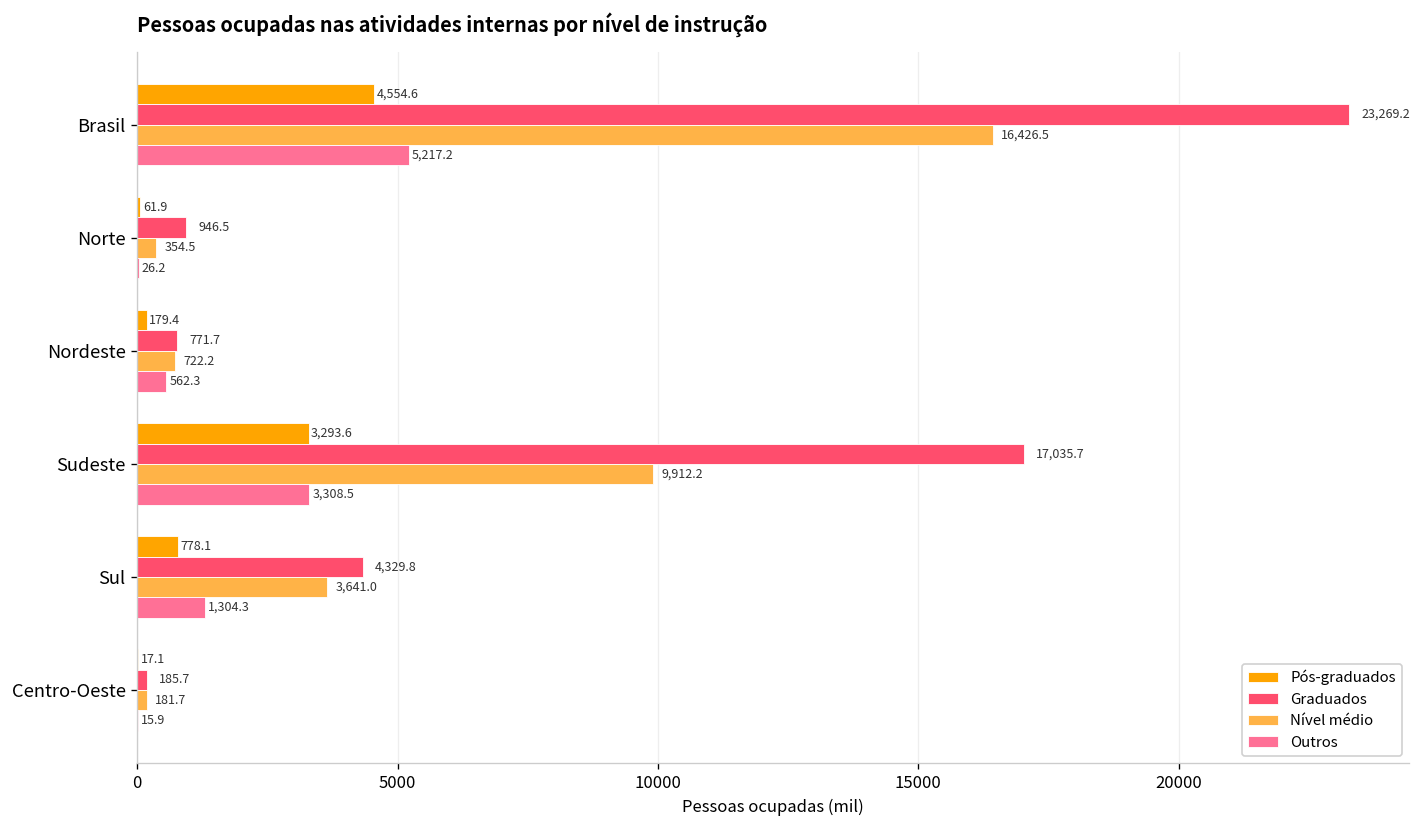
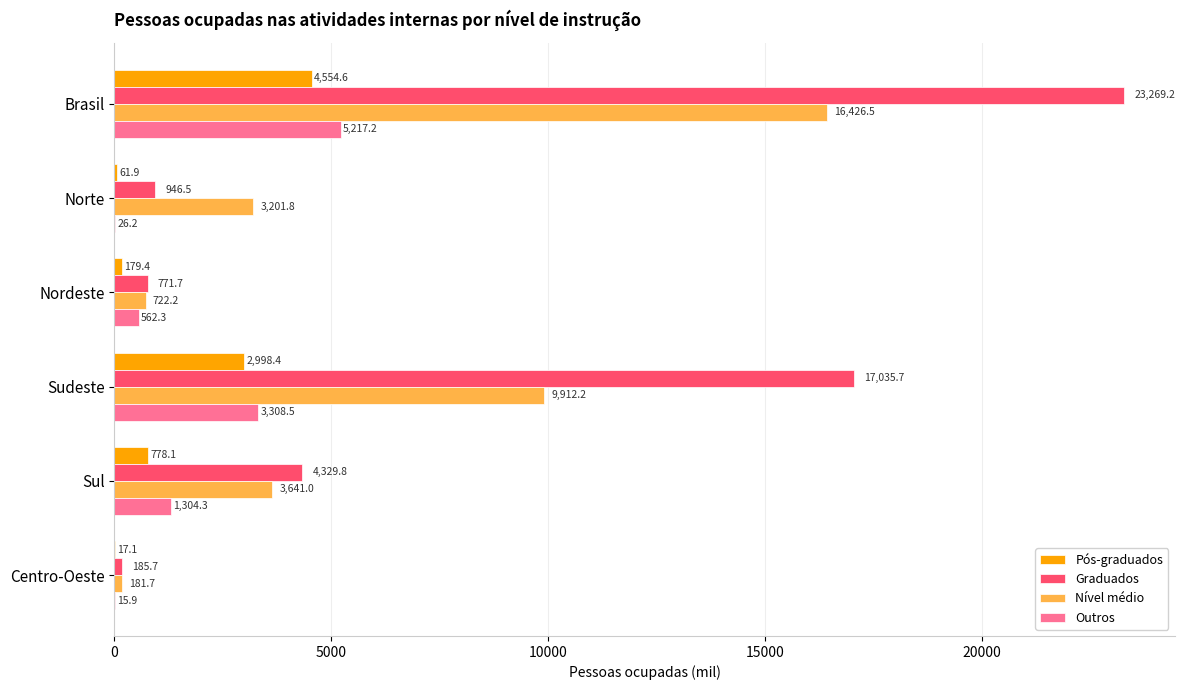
  {
    "Pós-graduados": {
      "Brasil": "4,554.6",
      "Norte": "61.9",
      "Nordeste": "179.4",
-     "Sudeste": "3,293.6",
+     "Sudeste": "2,998.4",
      "Sul": "778.1",
      "Centro-Oeste": "17.1"
    },
    "Nível médio": {
      "Brasil": "16,426.5",
-     "Norte": "354.5",
+     "Norte": "3,201.8",
      "Nordeste": "722.2",
      "Sudeste": "9,912.2",
      "Sul": "3,641.0",
      "Centro-Oeste": "181.7"
    }
  }
